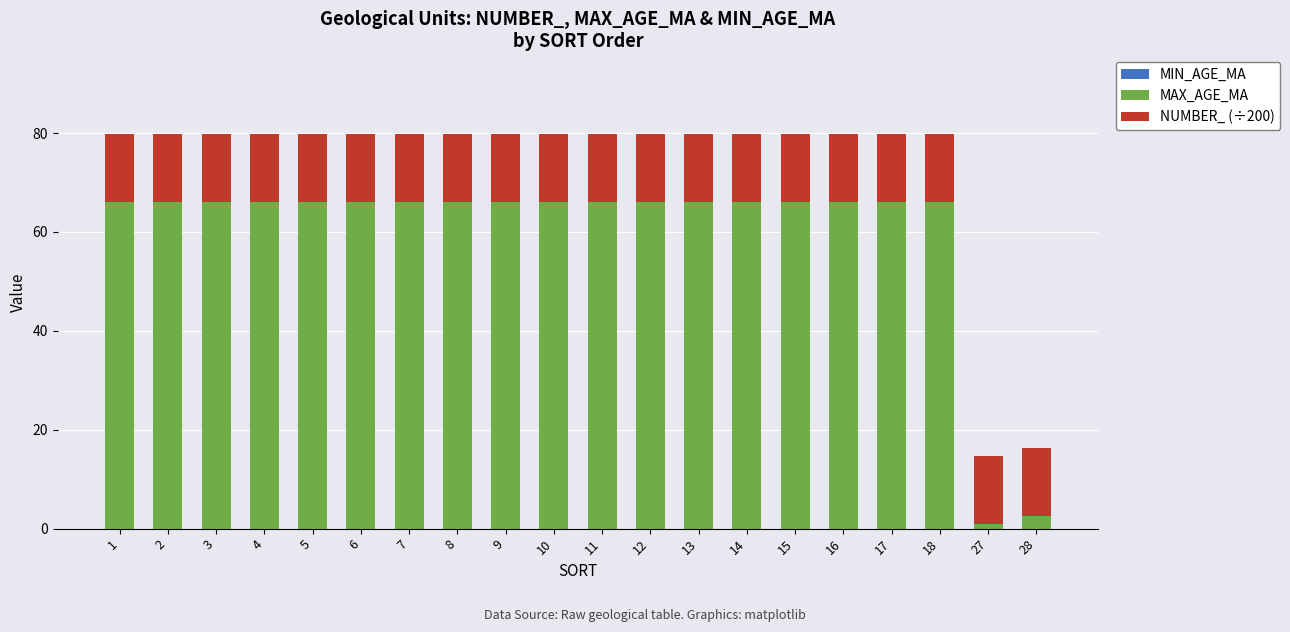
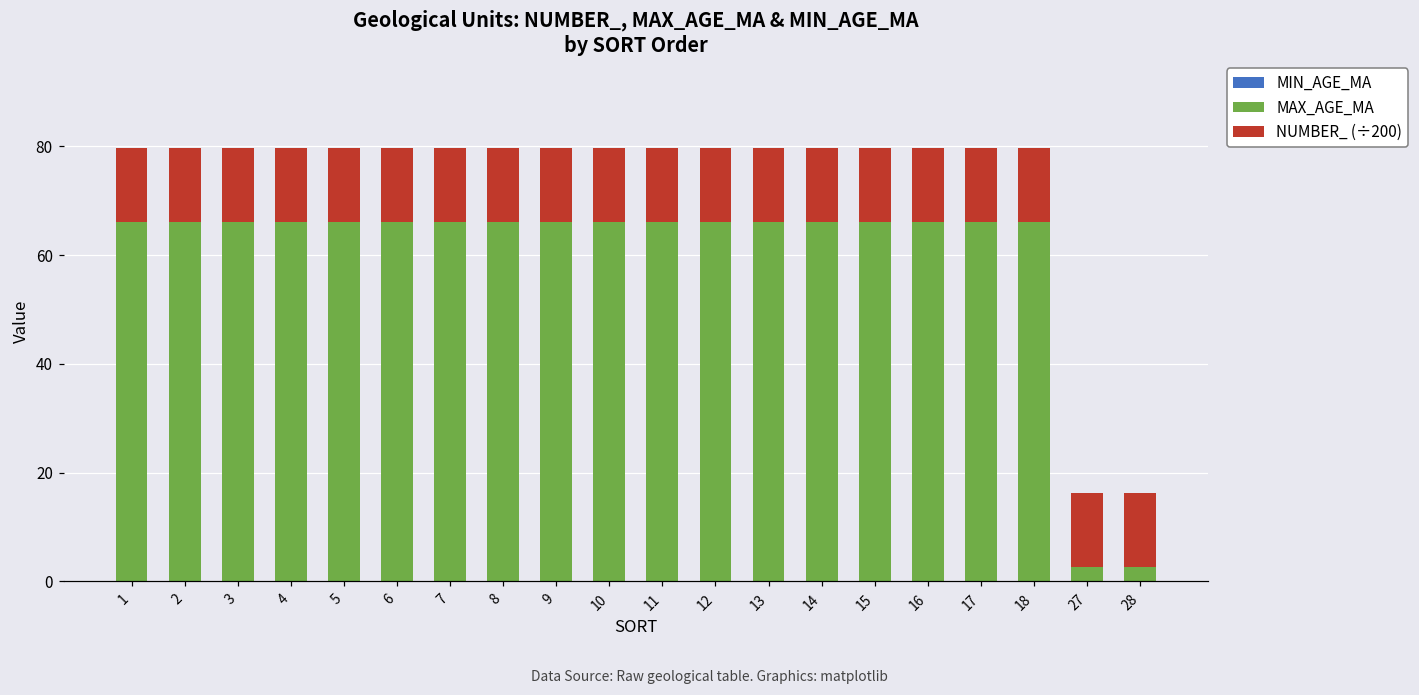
  {
    "MIN_AGE_MA": {
      "1": 0,
      "2": 0,
      "3": 0,
      "4": 0,
      "5": 0,
      "6": 0,
      "7": 0,
      "8": 0,
      "9": 0,
      "10": 0,
      "11": 0,
      "12": 0,
      "13": 0,
      "14": 0,
      "15": 0,
      "16": 0,
      "17": 0,
      "18": 0,
      "27": 0,
      "28": 0
    },
    "MAX_AGE_MA": {
      "1": 66,
      "2": 66,
      "3": 66,
      "4": 66,
      "5": 66,
      "6": 66,
      "7": 66,
      "8": 66,
      "9": 66,
      "10": 66,
      "11": 66,
      "12": 66,
      "13": 66,
      "14": 66,
      "15": 66,
      "16": 66,
      "17": 66,
      "18": 66,
-     "27": 1,
+     "27": 3,
      "28": 3
    },
    "NUMBER_ (÷200)": {
      "1": 14,
      "2": 14,
      "3": 14,
      "4": 14,
      "5": 14,
      "6": 14,
      "7": 14,
      "8": 14,
      "9": 14,
      "10": 14,
      "11": 14,
      "12": 14,
      "13": 14,
      "14": 14,
      "15": 14,
      "16": 14,
      "17": 14,
      "18": 14,
      "27": 14,
      "28": 14
    }
  }
